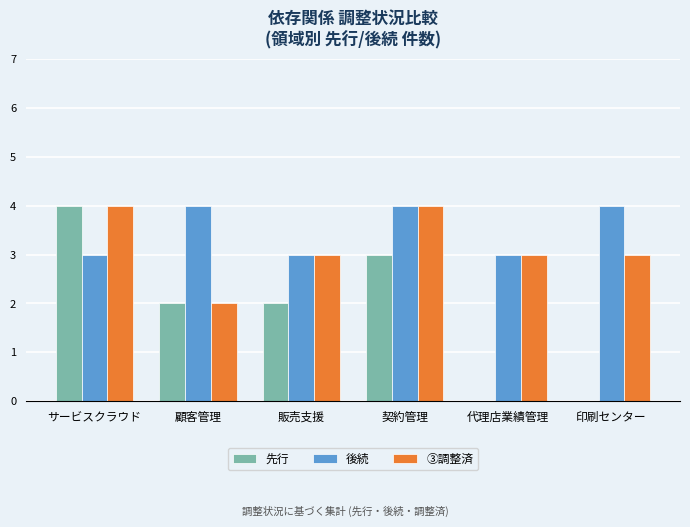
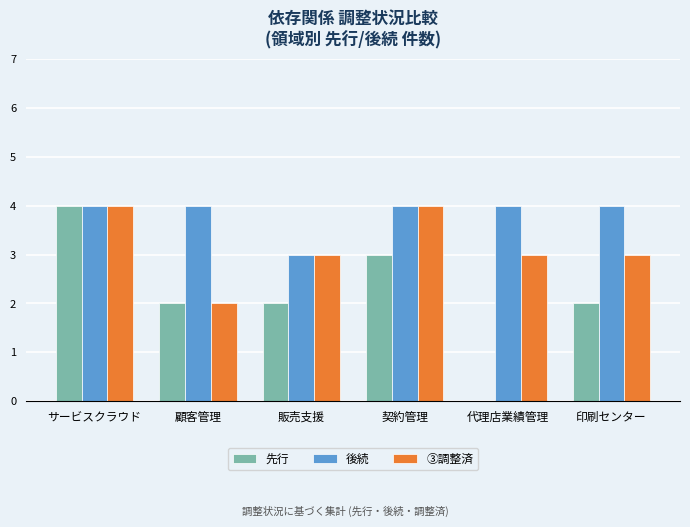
  {
    "先行": {
      "サービスクラウド": 4,
      "顧客管理": 2,
      "販売支援": 2,
      "契約管理": 3,
      "代理店業績管理": 0,
-     "印刷センター": 0
+     "印刷センター": 2
    },
    "後続": {
-     "サービスクラウド": 3,
+     "サービスクラウド": 4,
      "顧客管理": 4,
      "販売支援": 3,
      "契約管理": 4,
-     "代理店業績管理": 3,
+     "代理店業績管理": 4,
      "印刷センター": 4
    },
    "③調整済": {
      "サービスクラウド": 4,
      "顧客管理": 2,
      "販売支援": 3,
      "契約管理": 4,
      "代理店業績管理": 3,
      "印刷センター": 3
    }
  }
